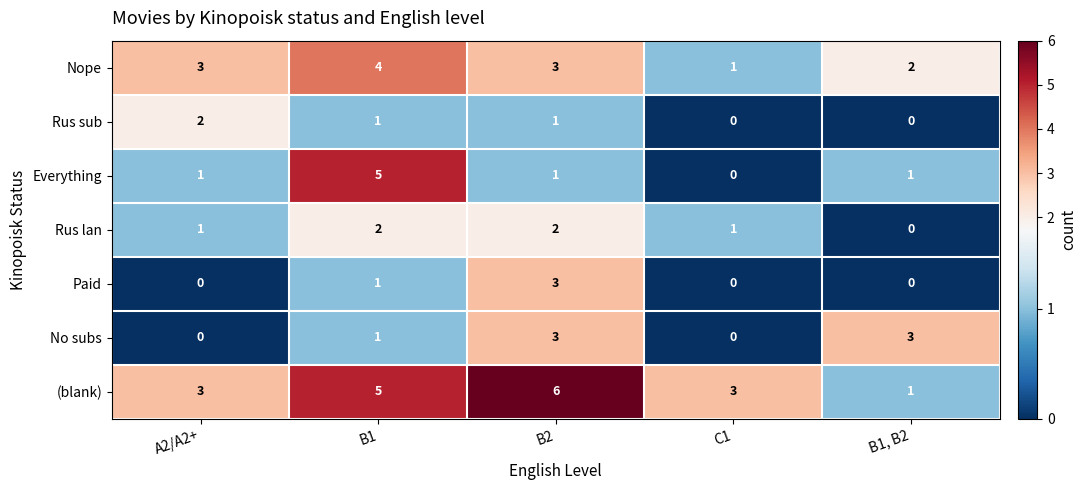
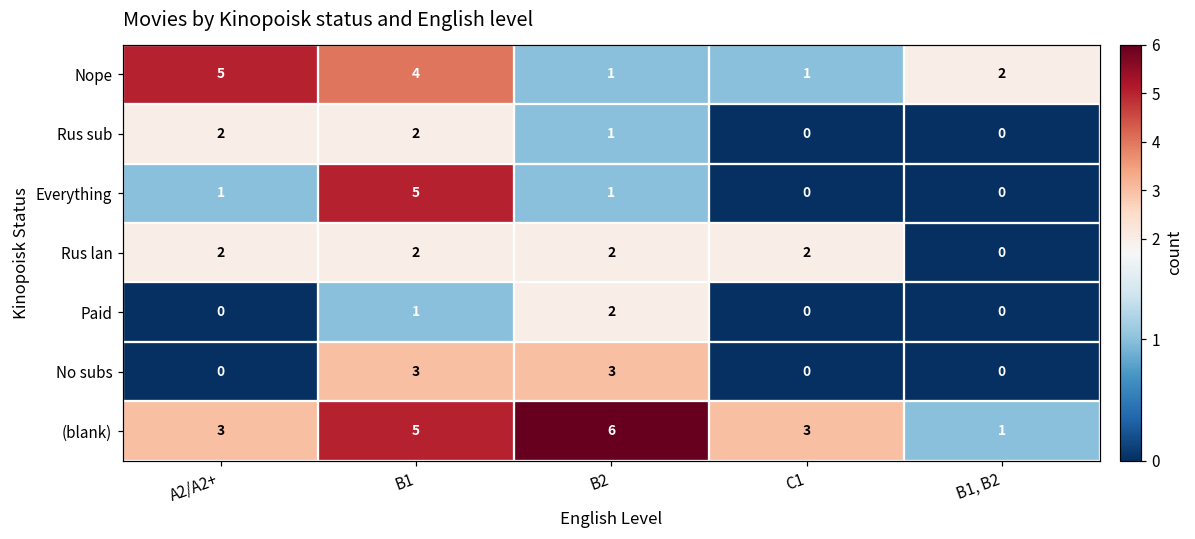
  {
    "Nope": {
-     "A2/A2+": 3,
+     "A2/A2+": 5,
      "B1": 4,
-     "B2": 3,
+     "B2": 1,
      "C1": 1,
      "B1, B2": 2
    },
    "Rus sub": {
      "A2/A2+": 2,
-     "B1": 1,
+     "B1": 2,
      "B2": 1,
      "C1": 0,
      "B1, B2": 0
    },
    "Everything": {
      "A2/A2+": 1,
      "B1": 5,
      "B2": 1,
      "C1": 0,
-     "B1, B2": 1
+     "B1, B2": 0
    },
    "Rus lan": {
-     "A2/A2+": 1,
+     "A2/A2+": 2,
      "B1": 2,
      "B2": 2,
-     "C1": 1,
+     "C1": 2,
      "B1, B2": 0
    },
    "Paid": {
      "A2/A2+": 0,
      "B1": 1,
-     "B2": 3,
+     "B2": 2,
      "C1": 0,
      "B1, B2": 0
    },
    "No subs": {
      "A2/A2+": 0,
-     "B1": 1,
+     "B1": 3,
      "B2": 3,
      "C1": 0,
-     "B1, B2": 3
+     "B1, B2": 0
    },
    "(blank)": {
      "A2/A2+": 3,
      "B1": 5,
      "B2": 6,
      "C1": 3,
      "B1, B2": 1
    }
  }
